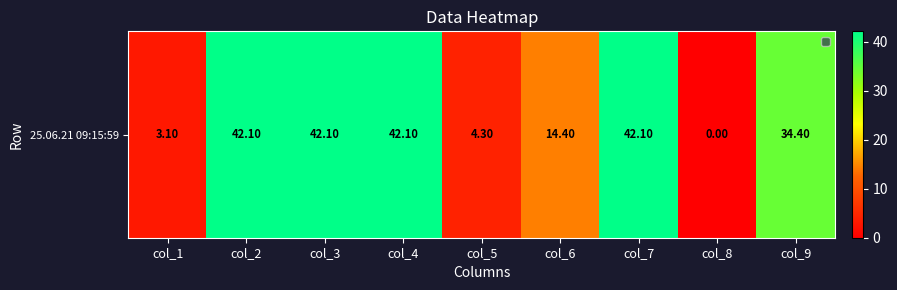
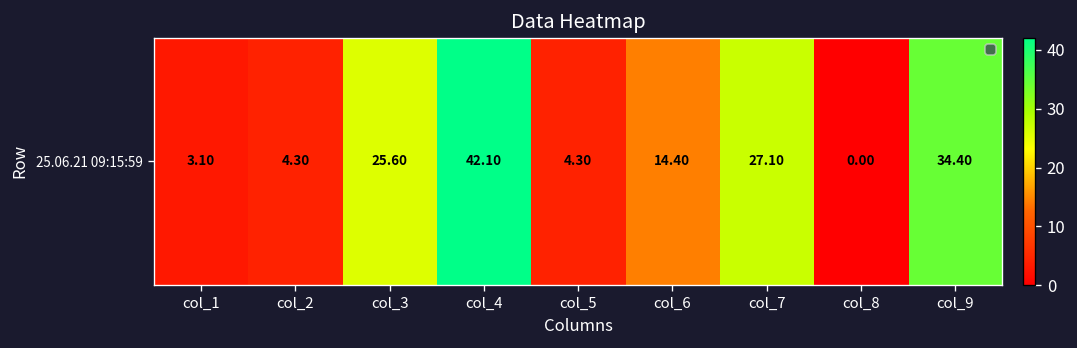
  {
    "25.06.21 09:15:59": {
      "col_1": 3.10,
-     "col_2": 42.10,
-     "col_3": 42.10,
+     "col_2": 4.30,
+     "col_3": 25.60,
      "col_4": 42.10,
      "col_5": 4.30,
      "col_6": 14.40,
-     "col_7": 42.10,
+     "col_7": 27.10,
      "col_8": 0.00,
      "col_9": 34.40
    }
  }
